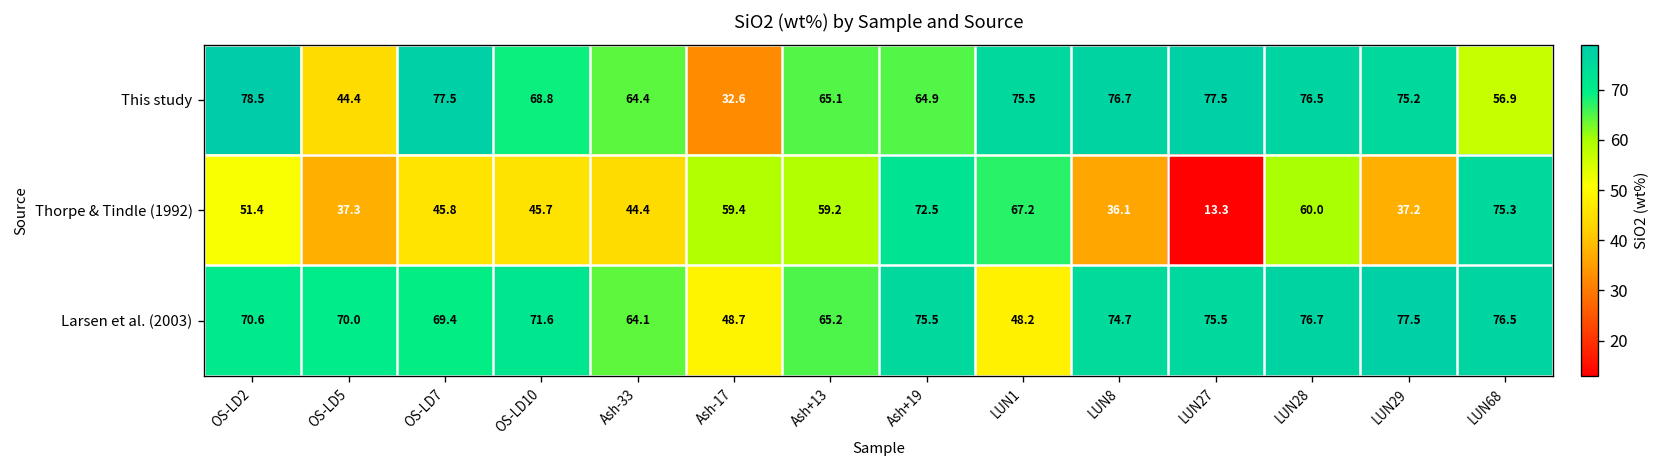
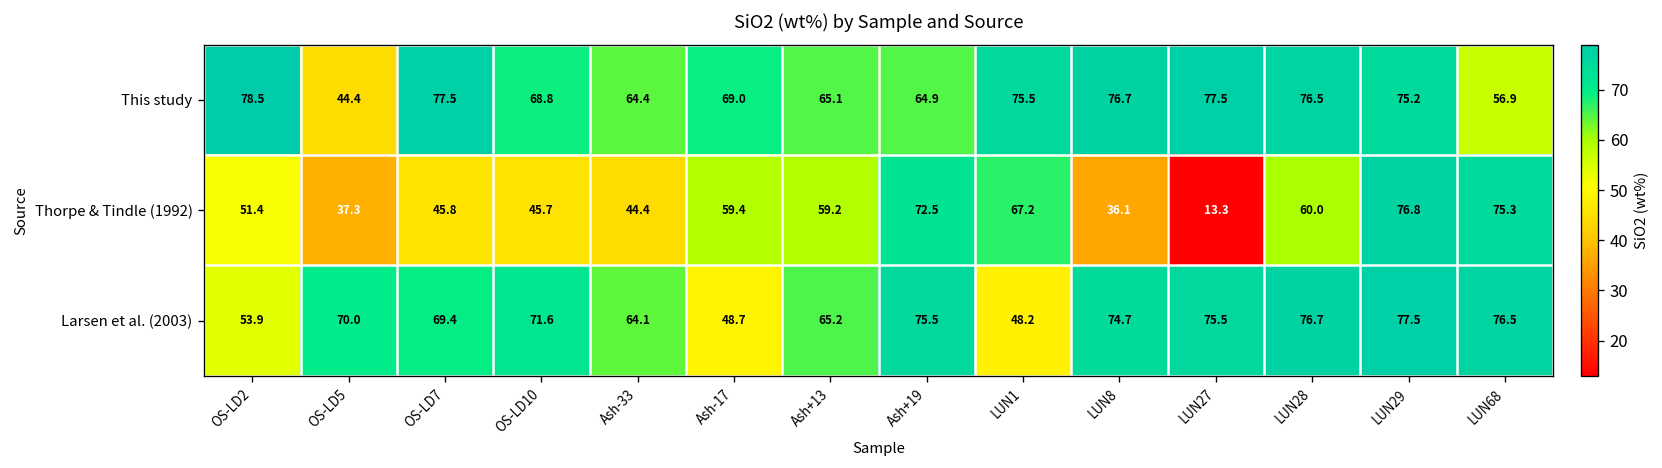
  {
    "This study": {
      "OS-LD2": 78.5,
      "OS-LD5": 44.4,
      "OS-LD7": 77.5,
      "OS-LD10": 68.8,
      "Ash-33": 64.4,
-     "Ash-17": 32.6,
+     "Ash-17": 69.0,
      "Ash+13": 65.1,
      "Ash+19": 64.9,
      "LUN1": 75.5,
      "LUN8": 76.7,
      "LUN27": 77.5,
      "LUN28": 76.5,
      "LUN29": 75.2,
      "LUN68": 56.9
    },
    "Thorpe & Tindle (1992)": {
      "OS-LD2": 51.4,
      "OS-LD5": 37.3,
      "OS-LD7": 45.8,
      "OS-LD10": 45.7,
      "Ash-33": 44.4,
      "Ash-17": 59.4,
      "Ash+13": 59.2,
      "Ash+19": 72.5,
      "LUN1": 67.2,
      "LUN8": 36.1,
      "LUN27": 13.3,
      "LUN28": 60.0,
-     "LUN29": 37.2,
+     "LUN29": 76.8,
      "LUN68": 75.3
    },
    "Larsen et al. (2003)": {
-     "OS-LD2": 70.6,
+     "OS-LD2": 53.9,
      "OS-LD5": 70.0,
      "OS-LD7": 69.4,
      "OS-LD10": 71.6,
      "Ash-33": 64.1,
      "Ash-17": 48.7,
      "Ash+13": 65.2,
      "Ash+19": 75.5,
      "LUN1": 48.2,
      "LUN8": 74.7,
      "LUN27": 75.5,
      "LUN28": 76.7,
      "LUN29": 77.5,
      "LUN68": 76.5
    }
  }
